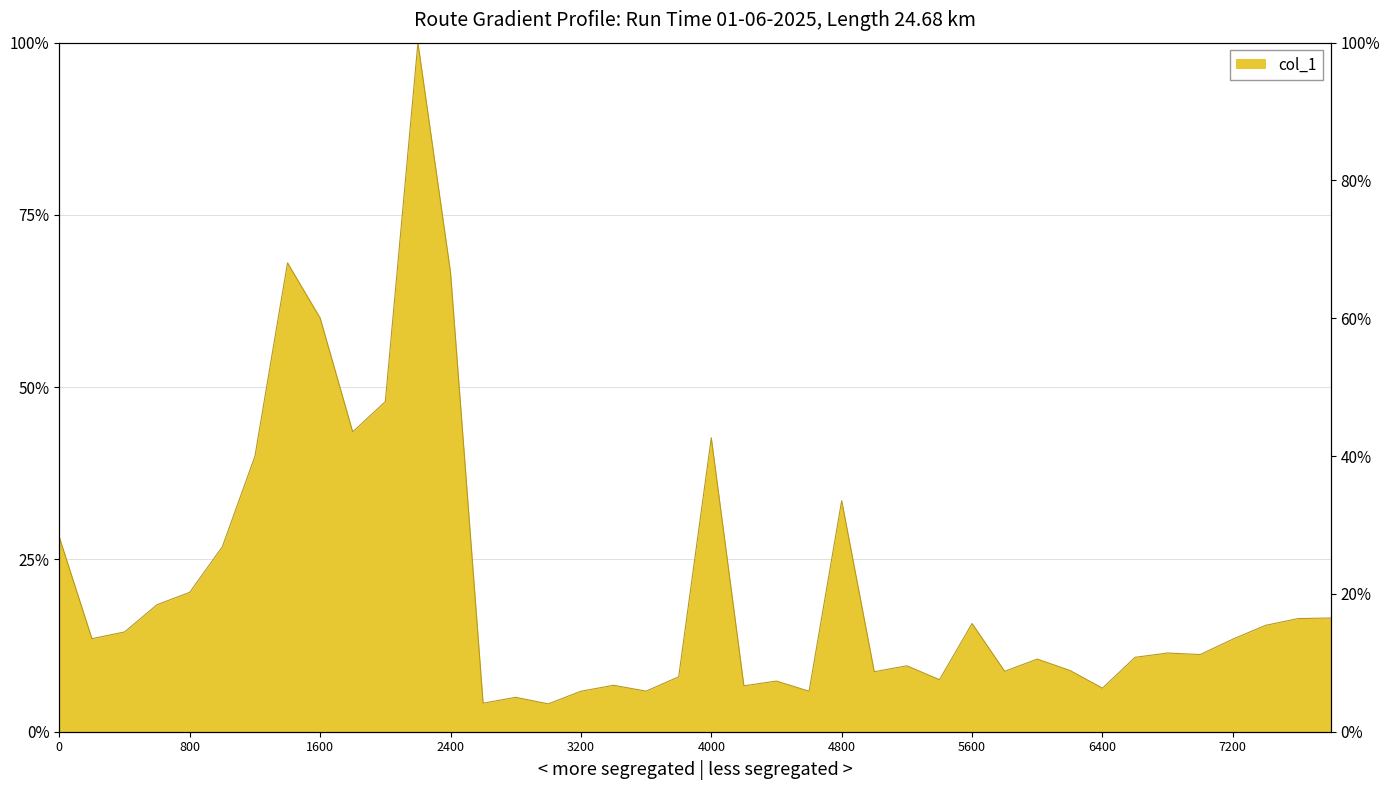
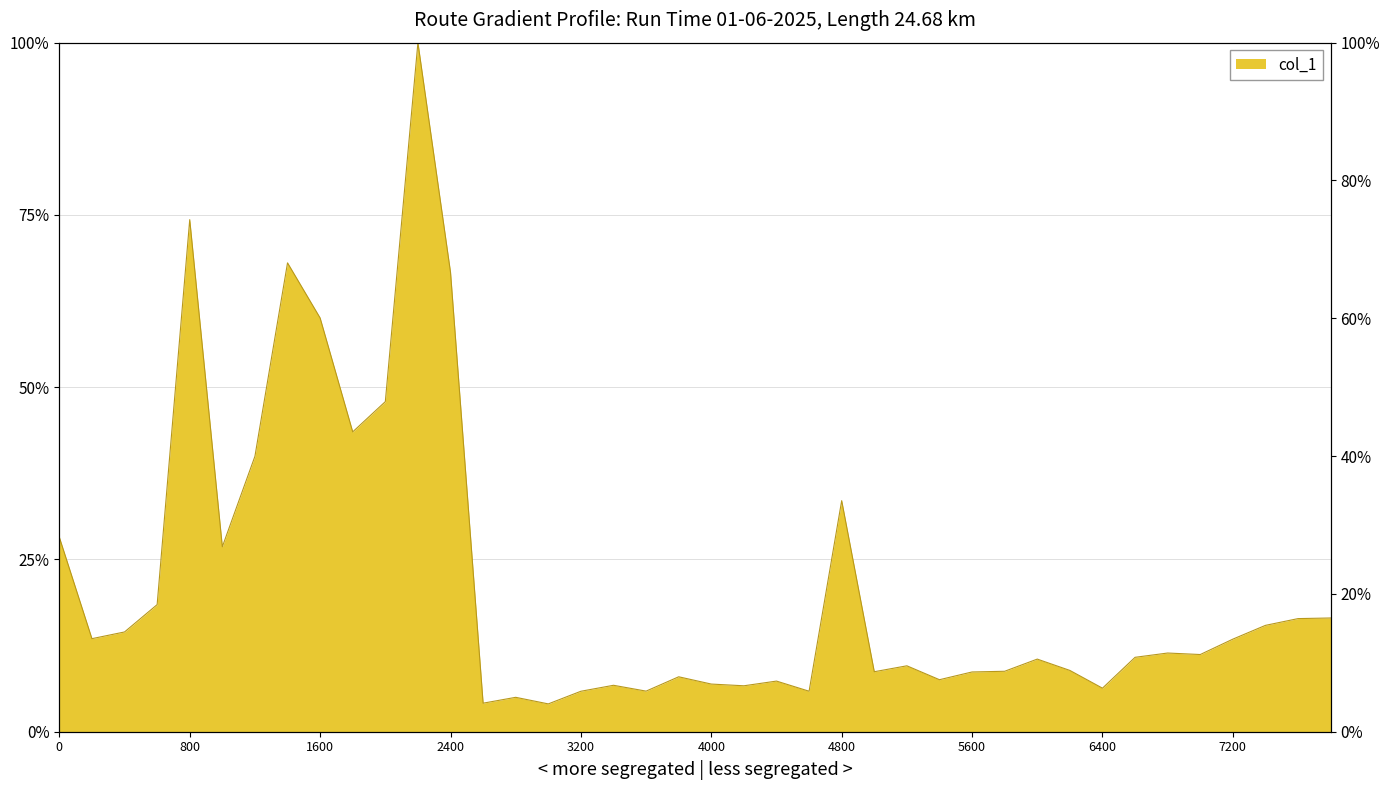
  {
    "0": "28%",
-   "800": "20%",
+   "800": "74%",
    "1600": "60%",
    "2400": "67%",
    "3200": "6%",
-   "4000": "43%",
+   "4000": "7%",
    "4800": "34%",
-   "5600": "16%",
+   "5600": "9%",
    "6400": "6%",
    "7200": "13%"
  }
